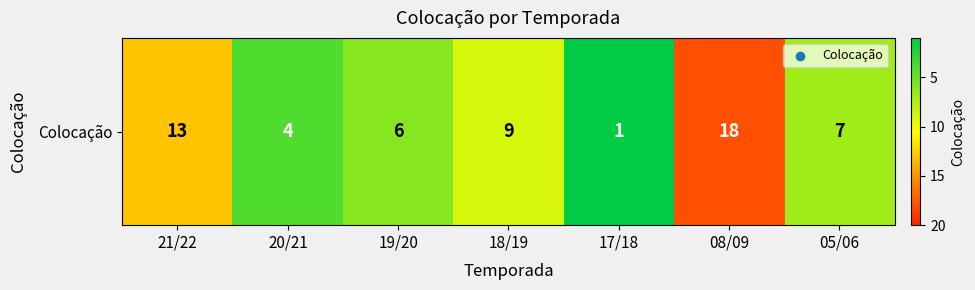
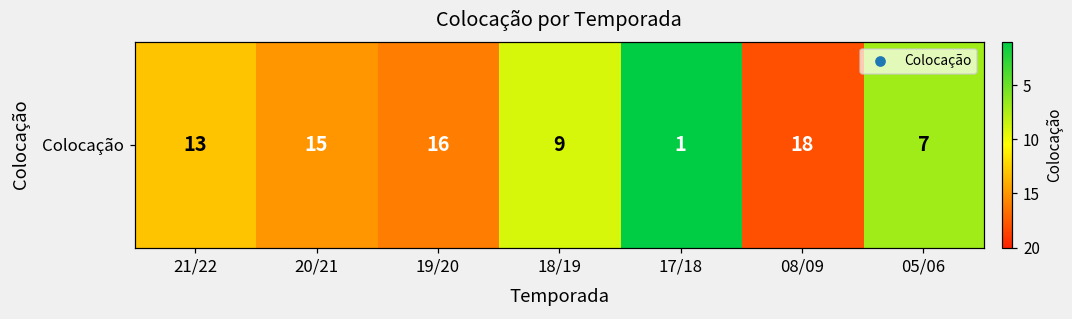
  {
    "Colocação": {
      "21/22": 13,
-     "20/21": 4,
-     "19/20": 6,
+     "20/21": 15,
+     "19/20": 16,
      "18/19": 9,
      "17/18": 1,
      "08/09": 18,
      "05/06": 7
    }
  }
